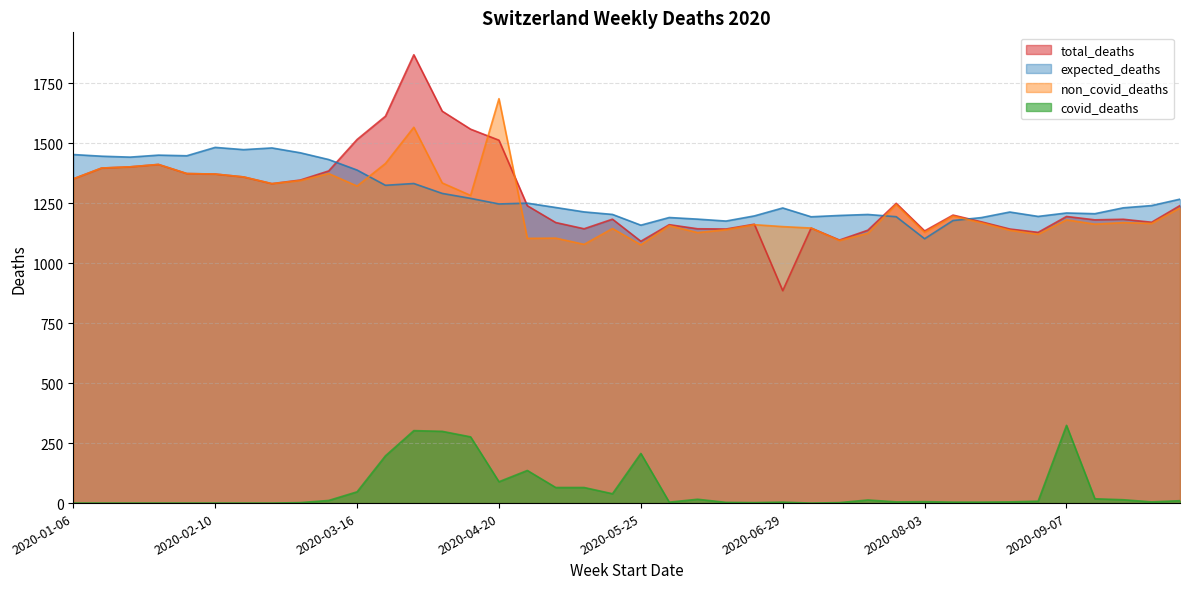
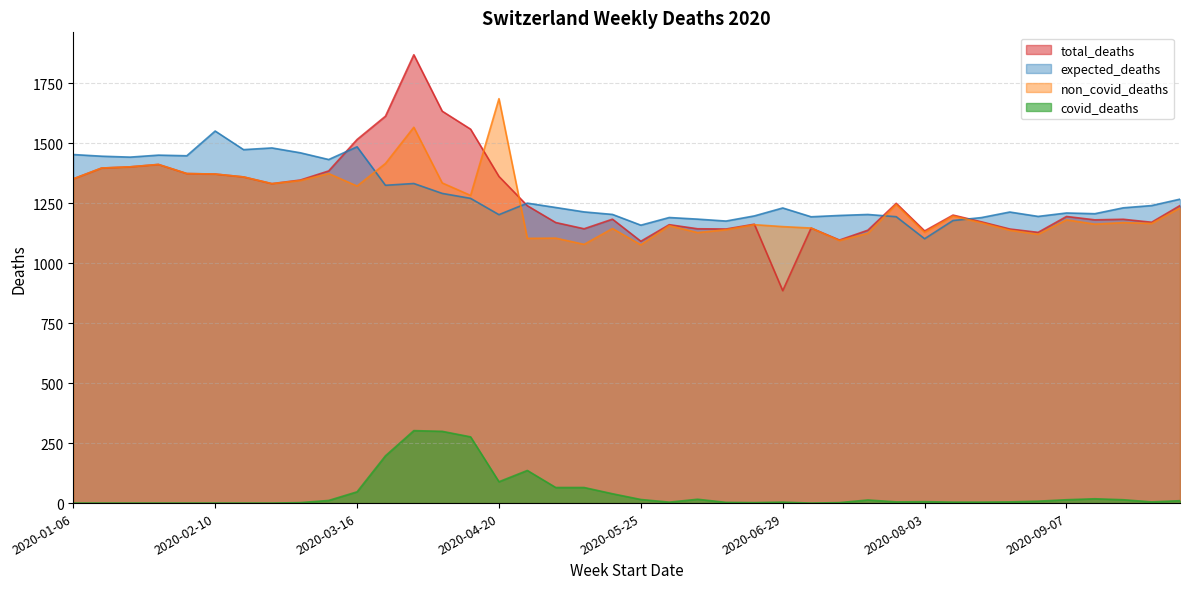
  {
    "total_deaths": {
      "2020-03-16": 1520,
-     "2020-04-20": 1510,
+     "2020-04-20": 1360,
      "2020-05-25": 1090,
      "2020-06-29": 890,
      "2020-09-07": 1190
    },
    "expected_deaths": {
      "2020-01-06": 1450,
-     "2020-02-10": 1480,
-     "2020-03-16": 1390,
-     "2020-04-20": 1250,
+     "2020-02-10": 1550,
+     "2020-03-16": 1480,
+     "2020-04-20": 1200,
      "2020-05-25": 1160,
      "2020-06-29": 1230,
      "2020-08-03": 1100,
      "2020-09-07": 1210
    },
    "non_covid_deaths": {
      "2020-03-16": 1320,
      "2020-04-20": 1690,
      "2020-05-25": 1080,
      "2020-06-29": 1150,
      "2020-09-07": 1180
    },
    "covid_deaths": {
      "2020-01-06": 0,
      "2020-02-10": 0,
      "2020-03-16": 50,
      "2020-04-20": 90,
-     "2020-05-25": 210,
+     "2020-05-25": 20,
      "2020-06-29": 0,
      "2020-08-03": 10,
-     "2020-09-07": 320
+     "2020-09-07": 10
    }
  }
